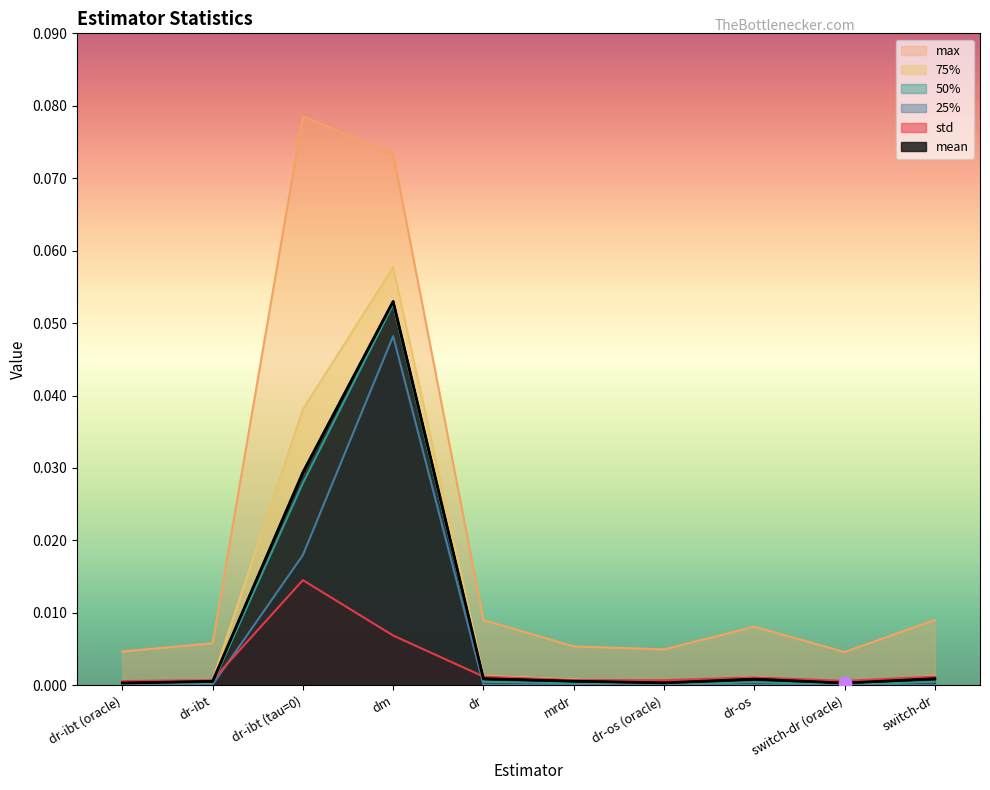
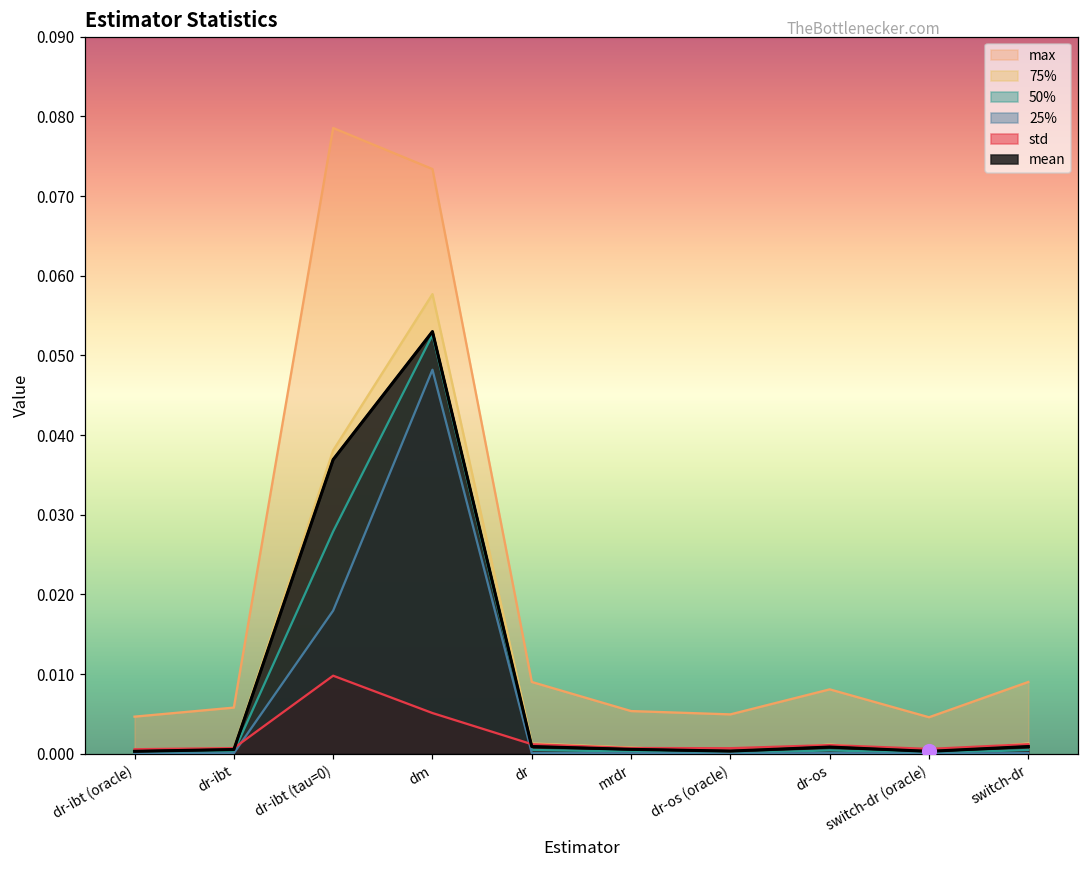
  {
    "std": {
-     "dr-ibt (tau=0)": 0.015,
-     "dm": 0.007,
+     "dr-ibt (tau=0)": 0.010,
+     "dm": 0.005,
      "dr-os (oracle)": 0.001
    },
    "mean": {
-     "dr-ibt (tau=0)": 0.029,
+     "dr-ibt (tau=0)": 0.037,
      "dm": 0.053
    }
  }
